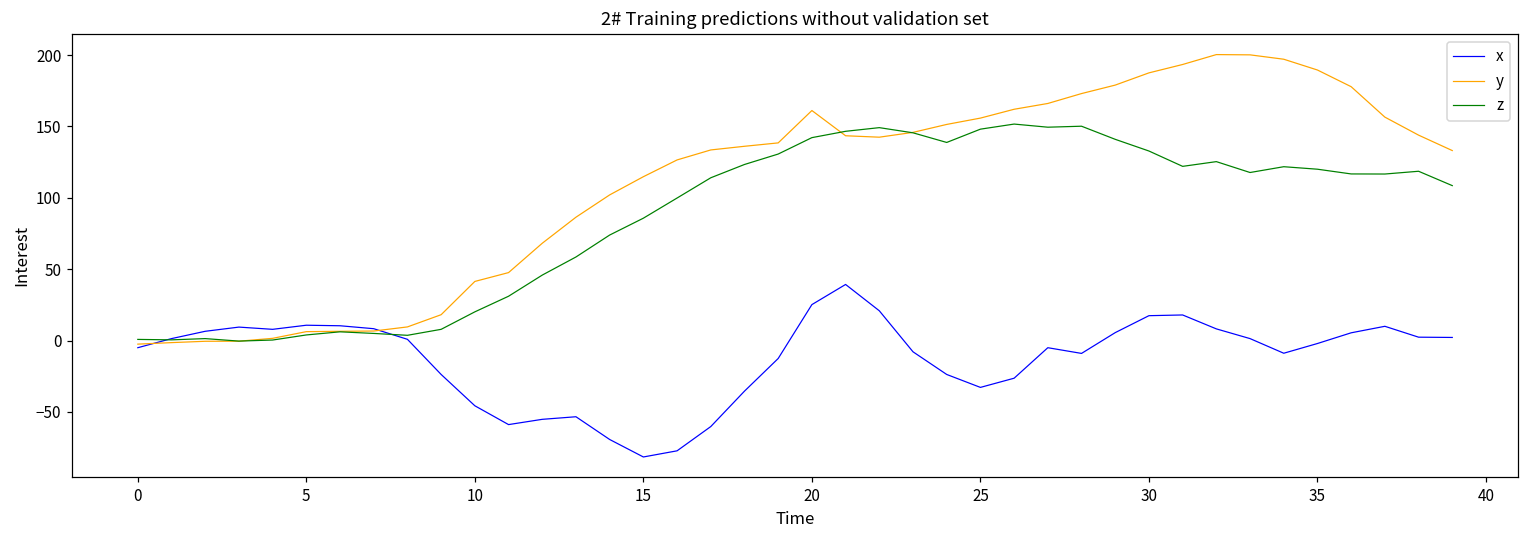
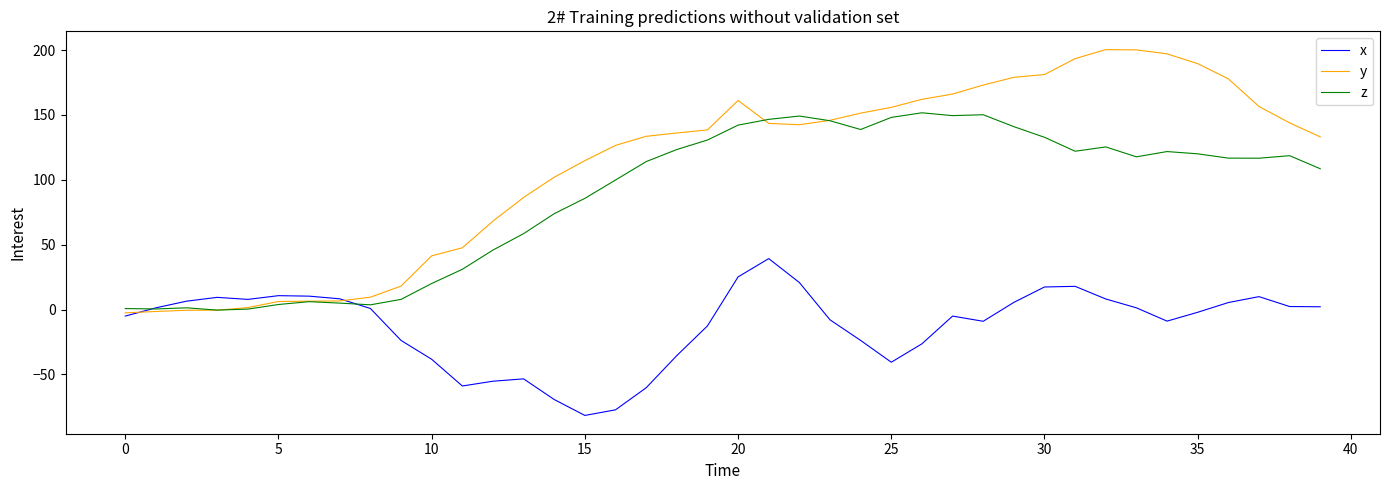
  {
    "x": {
      "0": -5,
      "5": 11,
-     "10": -46,
+     "10": -38,
      "15": -82,
      "20": 25,
-     "25": -33,
+     "25": -41,
      "30": 17,
      "35": -2
    },
    "y": {
      "0": -3,
      "5": 6,
      "10": 41,
      "15": 115,
      "20": 161,
      "25": 156,
-     "30": 188,
+     "30": 181,
      "35": 190
    },
    "z": {
      "0": 1,
      "5": 4,
      "10": 20,
      "15": 86,
      "20": 142,
      "25": 148,
      "30": 133,
      "35": 120
    }
  }
